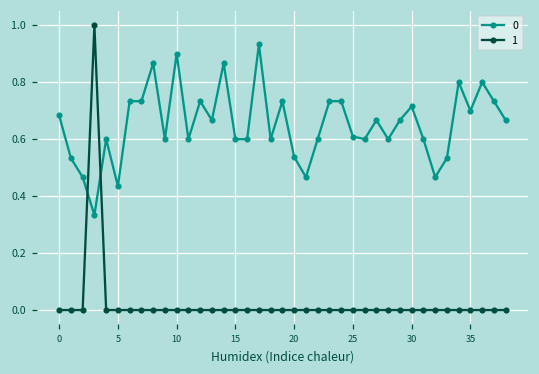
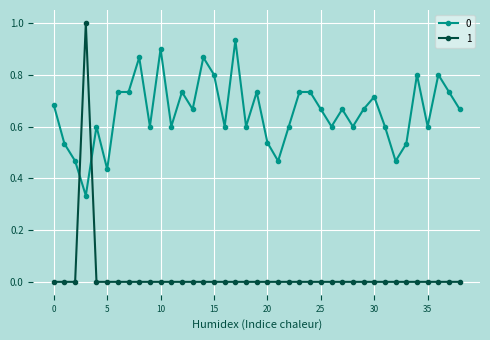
  {
    "0": {
      "0": 0.68,
      "5": 0.44,
      "10": 0.90,
-     "15": 0.6,
+     "15": 0.8,
      "20": 0.54,
-     "25": 0.61,
+     "25": 0.67,
      "30": 0.71,
-     "35": 0.7
+     "35": 0.6
    },
    "1": {
      "0": 0.00,
      "5": 0.00,
      "10": 0.00,
      "15": 0.00,
      "20": 0.00,
      "25": 0.00,
      "30": 0.00,
      "35": 0.00
    }
  }
